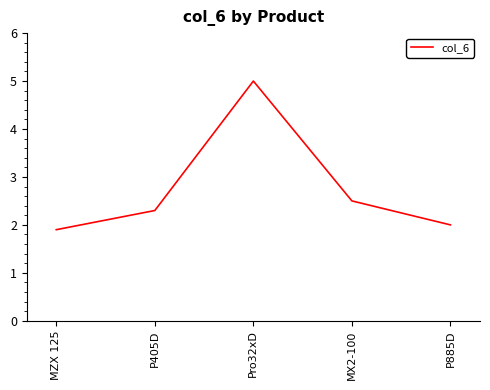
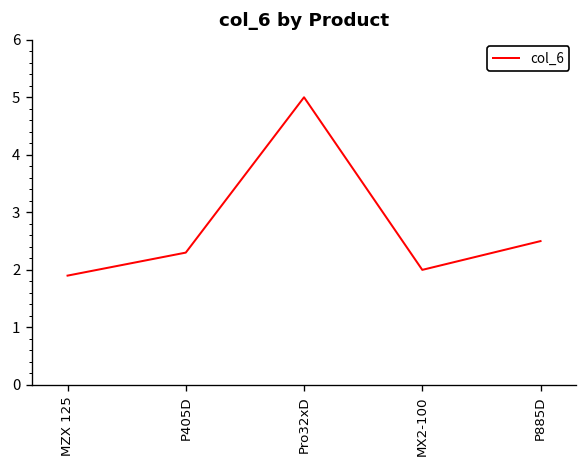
  {
    "MZX 125": 1.9,
    "P405D": 2.3,
    "Pro32xD": 5.0,
-   "MX2-100": 2.5,
-   "P885D": 2.0
+   "MX2-100": 2.0,
+   "P885D": 2.5
  }
